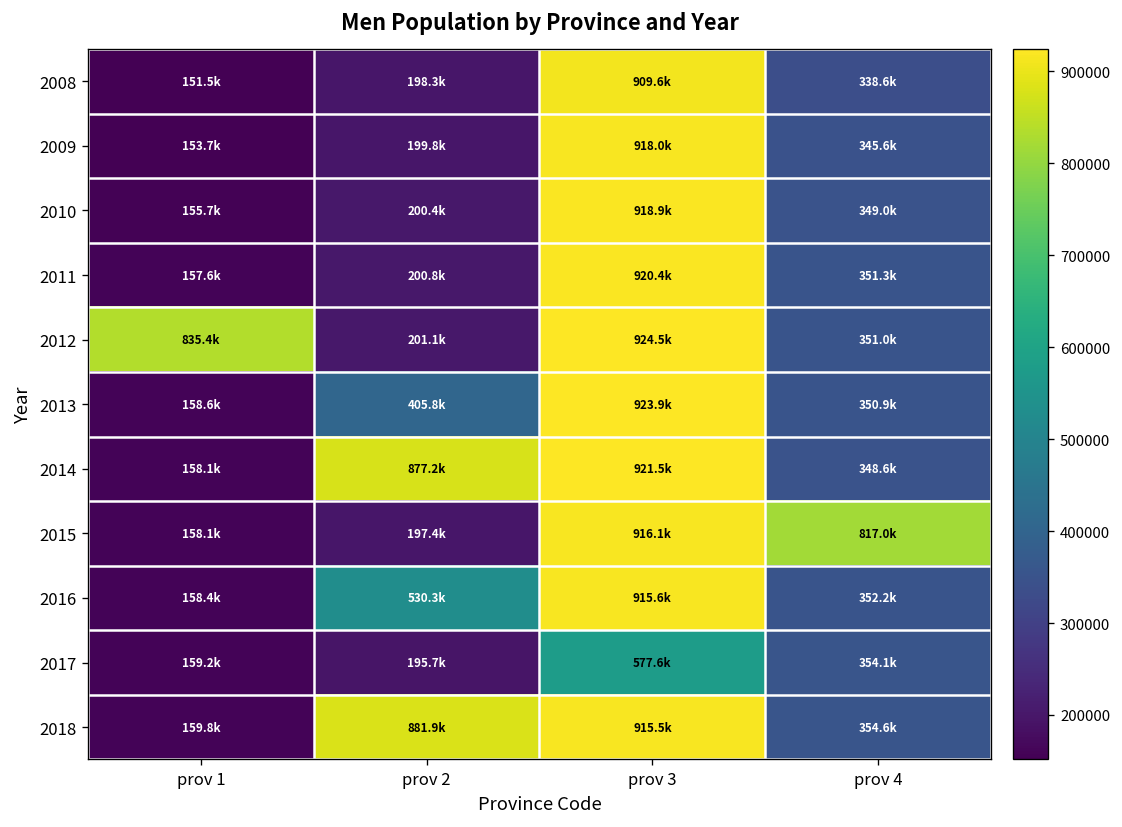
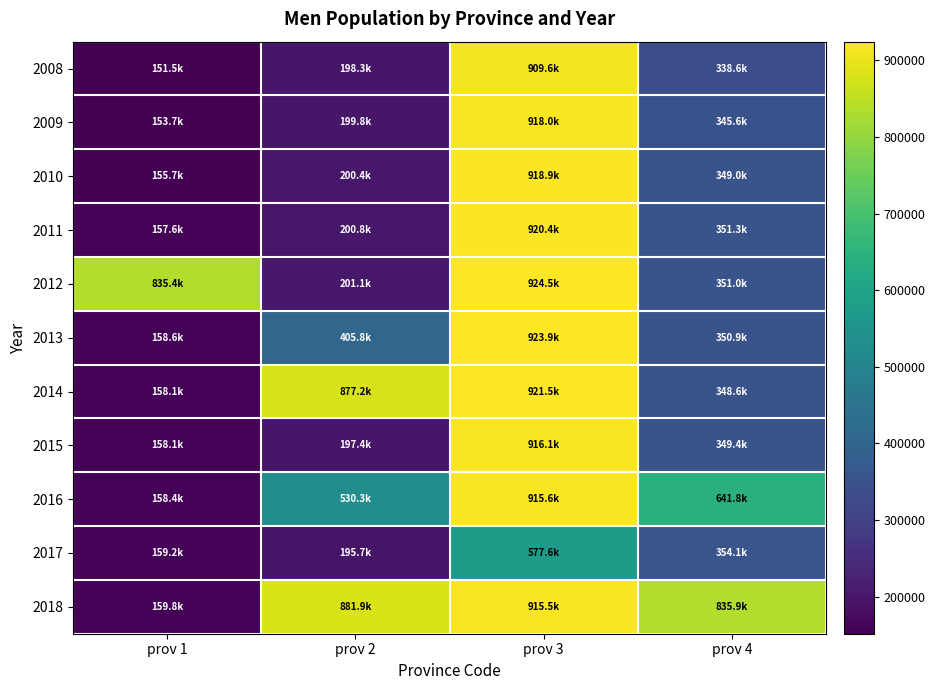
  {
    "2008": {
      "prov 1": "151.5k",
      "prov 2": "198.3k",
      "prov 3": "909.6k",
      "prov 4": "338.6k"
    },
    "2009": {
      "prov 1": "153.7k",
      "prov 2": "199.8k",
      "prov 3": "918.0k",
      "prov 4": "345.6k"
    },
    "2010": {
      "prov 1": "155.7k",
      "prov 2": "200.4k",
      "prov 3": "918.9k",
      "prov 4": "349.0k"
    },
    "2011": {
      "prov 1": "157.6k",
      "prov 2": "200.8k",
      "prov 3": "920.4k",
      "prov 4": "351.3k"
    },
    "2012": {
      "prov 1": "835.4k",
      "prov 2": "201.1k",
      "prov 3": "924.5k",
      "prov 4": "351.0k"
    },
    "2013": {
      "prov 1": "158.6k",
      "prov 2": "405.8k",
      "prov 3": "923.9k",
      "prov 4": "350.9k"
    },
    "2014": {
      "prov 1": "158.1k",
      "prov 2": "877.2k",
      "prov 3": "921.5k",
      "prov 4": "348.6k"
    },
    "2015": {
      "prov 1": "158.1k",
      "prov 2": "197.4k",
      "prov 3": "916.1k",
-     "prov 4": "817.0k"
+     "prov 4": "349.4k"
    },
    "2016": {
      "prov 1": "158.4k",
      "prov 2": "530.3k",
      "prov 3": "915.6k",
-     "prov 4": "352.2k"
+     "prov 4": "641.8k"
    },
    "2017": {
      "prov 1": "159.2k",
      "prov 2": "195.7k",
      "prov 3": "577.6k",
      "prov 4": "354.1k"
    },
    "2018": {
      "prov 1": "159.8k",
      "prov 2": "881.9k",
      "prov 3": "915.5k",
-     "prov 4": "354.6k"
+     "prov 4": "835.9k"
    }
  }
